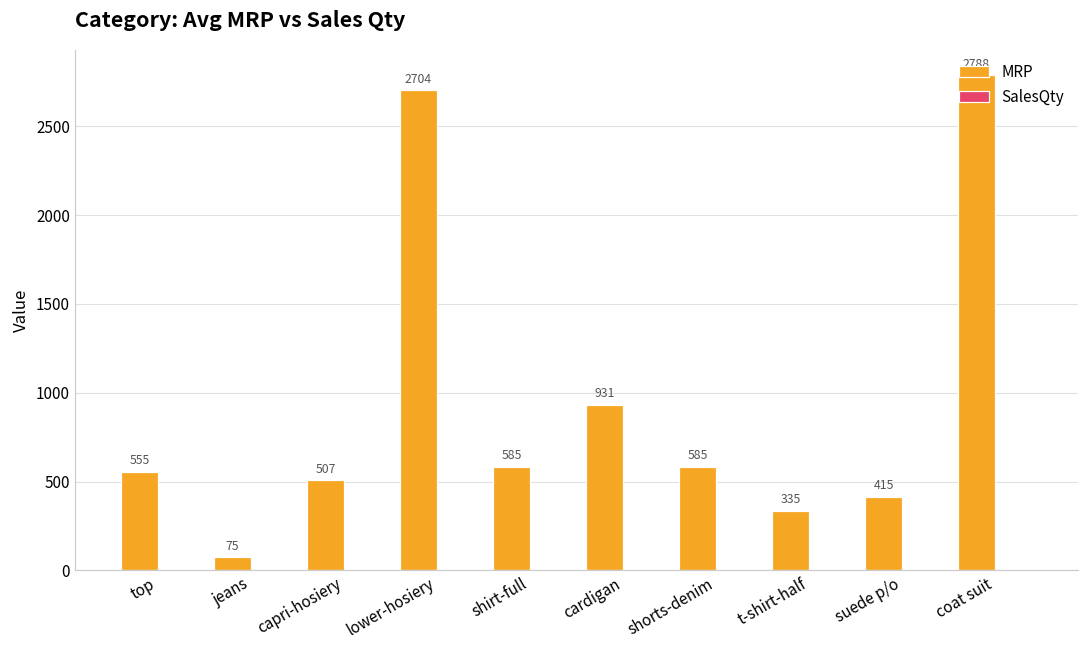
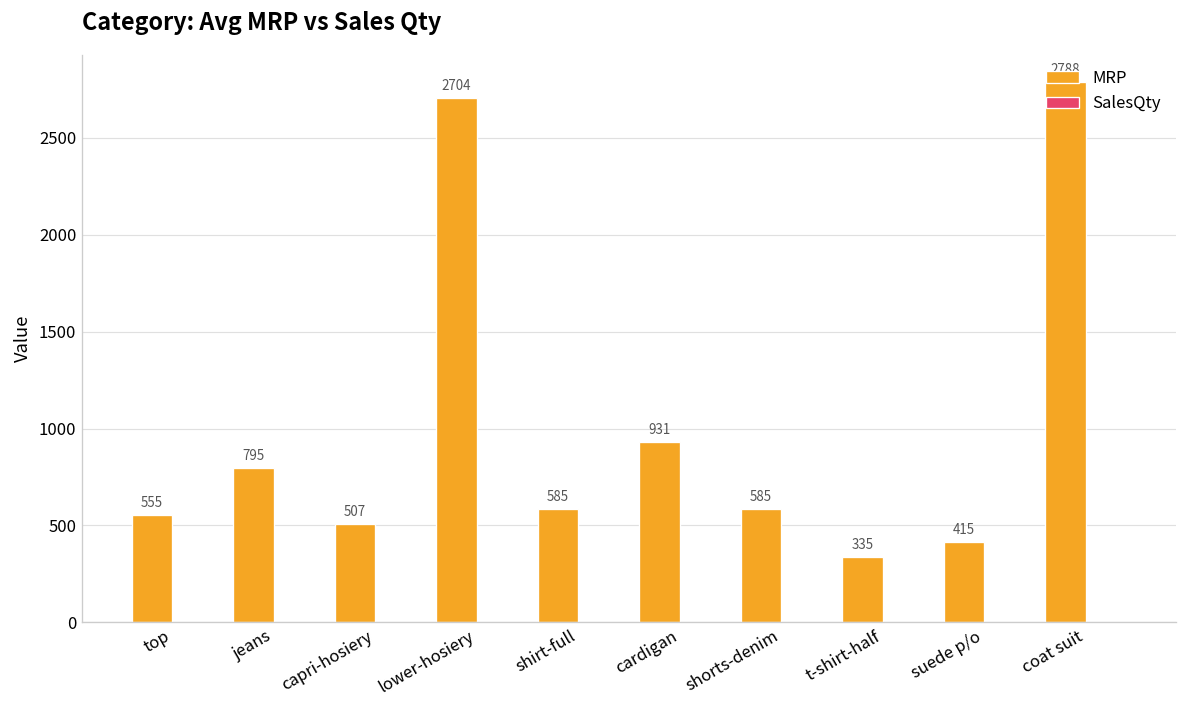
  {
    "MRP": {
      "top": 555,
-     "jeans": 75,
+     "jeans": 795,
      "capri-hosiery": 507,
      "lower-hosiery": 2704,
      "shirt-full": 585,
      "cardigan": 931,
      "shorts-denim": 585,
      "t-shirt-half": 335,
      "suede p/o": 415,
      "coat suit": 2788
    },
    "SalesQty": {
      "top": 0,
      "jeans": 0,
      "capri-hosiery": 0,
      "lower-hosiery": 0,
      "shirt-full": 0,
      "cardigan": 0,
      "shorts-denim": 0,
      "t-shirt-half": 0,
      "suede p/o": 0,
      "coat suit": 0
    }
  }
